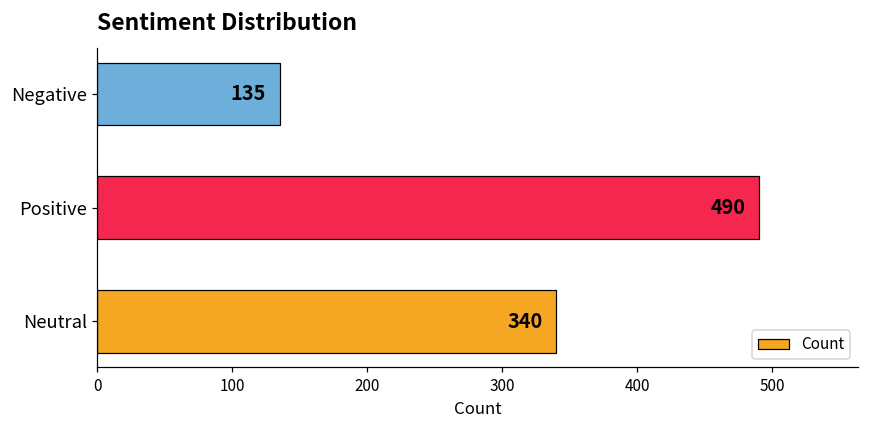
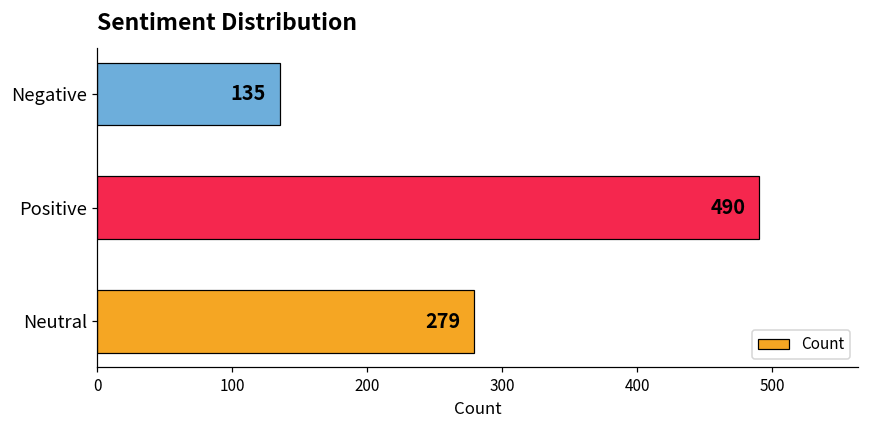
  {
    "Negative": 135,
    "Positive": 490,
-   "Neutral": 340
+   "Neutral": 279
  }
